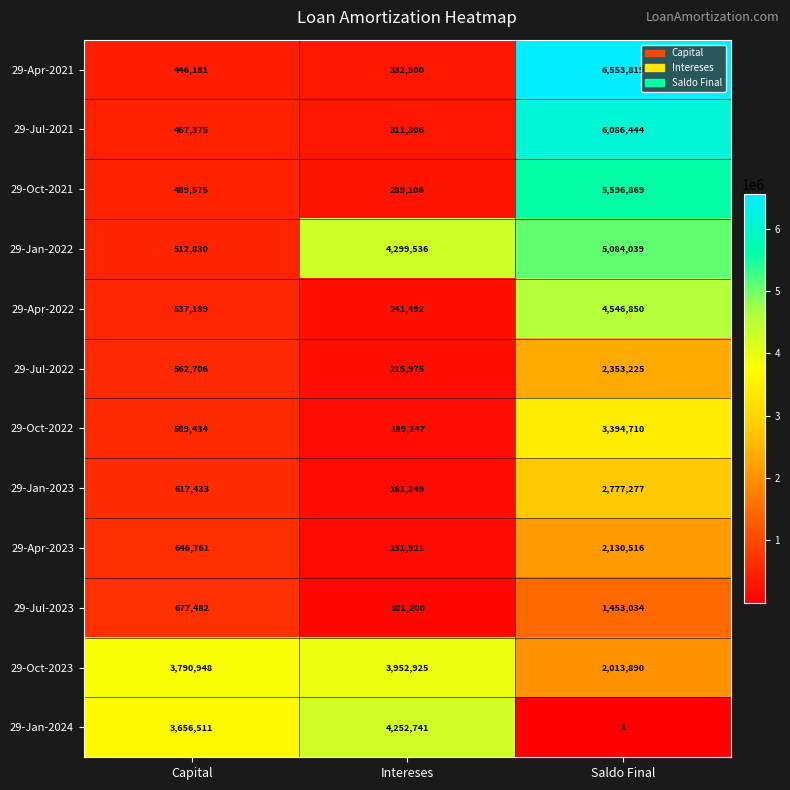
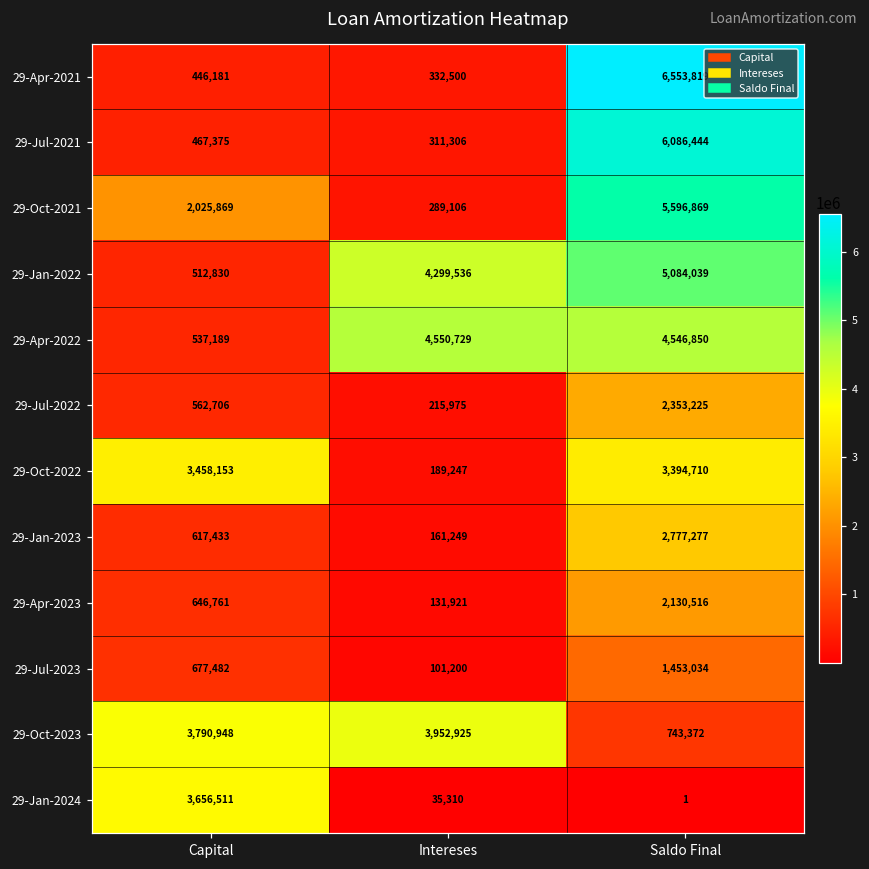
  {
    "29-Apr-2021": {
      "Capital": "446,181",
      "Intereses": "332,500"
    },
    "29-Jul-2021": {
      "Capital": "467,375",
      "Intereses": "311,306",
      "Saldo Final": "6,086,444"
    },
    "29-Oct-2021": {
-     "Capital": "489,575",
+     "Capital": "2,025,869",
      "Intereses": "289,106",
      "Saldo Final": "5,596,869"
    },
    "29-Jan-2022": {
      "Capital": "512,830",
      "Intereses": "4,299,536",
      "Saldo Final": "5,084,039"
    },
    "29-Apr-2022": {
      "Capital": "537,189",
-     "Intereses": "241,492",
+     "Intereses": "4,550,729",
      "Saldo Final": "4,546,850"
    },
    "29-Jul-2022": {
      "Capital": "562,706",
      "Intereses": "215,975",
      "Saldo Final": "2,353,225"
    },
    "29-Oct-2022": {
-     "Capital": "589,434",
+     "Capital": "3,458,153",
      "Intereses": "189,247",
      "Saldo Final": "3,394,710"
    },
    "29-Jan-2023": {
      "Capital": "617,433",
      "Intereses": "161,249",
      "Saldo Final": "2,777,277"
    },
    "29-Apr-2023": {
      "Capital": "646,761",
      "Intereses": "131,921",
      "Saldo Final": "2,130,516"
    },
    "29-Jul-2023": {
      "Capital": "677,482",
      "Intereses": "101,200",
      "Saldo Final": "1,453,034"
    },
    "29-Oct-2023": {
      "Capital": "3,790,948",
      "Intereses": "3,952,925",
-     "Saldo Final": "2,013,890"
+     "Saldo Final": "743,372"
    },
    "29-Jan-2024": {
      "Capital": "3,656,511",
-     "Intereses": "4,252,741",
+     "Intereses": "35,310",
      "Saldo Final": "1"
    }
  }
